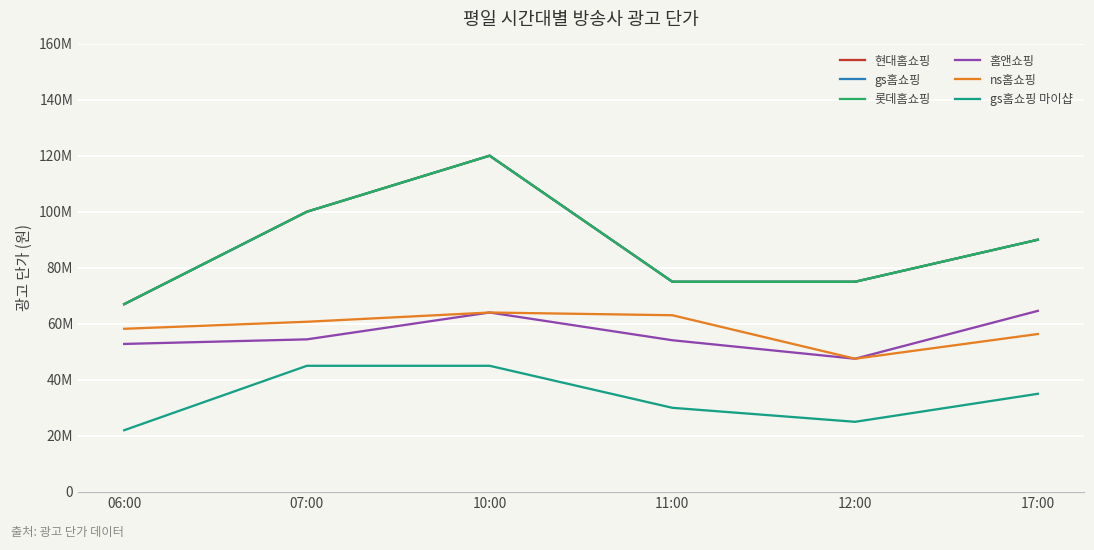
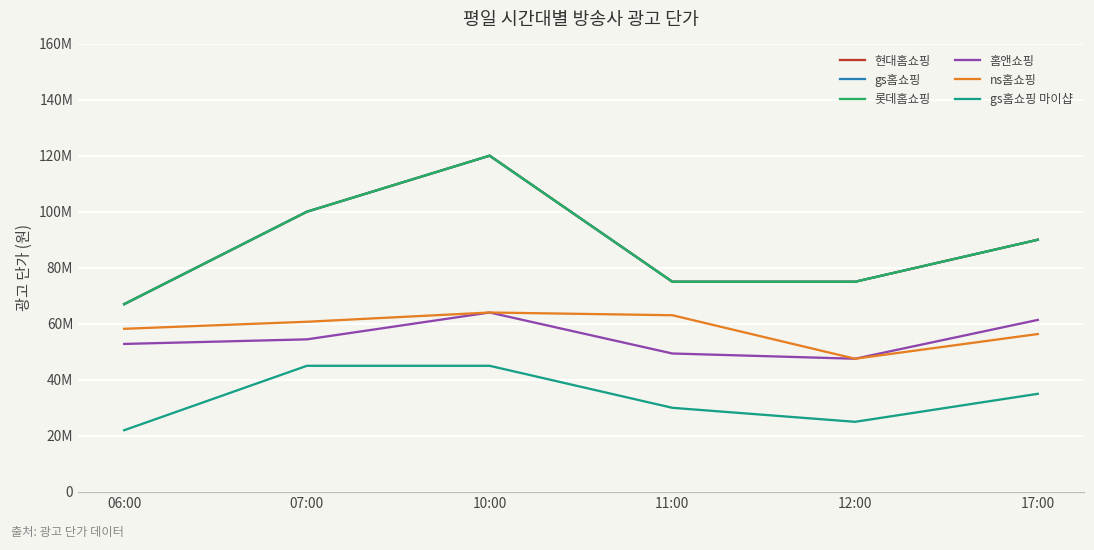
  {
    "홈앤쇼핑": {
      "06:00": 53000000,
      "07:00": 54000000,
-     "11:00": 54000000,
-     "17:00": 65000000
+     "11:00": 49000000,
+     "17:00": 61000000
    },
    "ns홈쇼핑": {
      "06:00": 58000000,
      "07:00": 61000000,
      "11:00": 63000000,
      "17:00": 56000000
    }
  }
